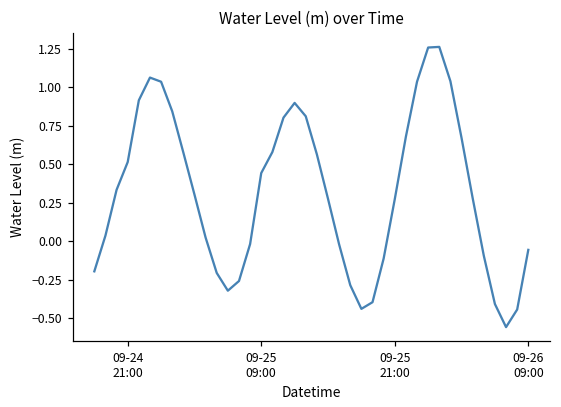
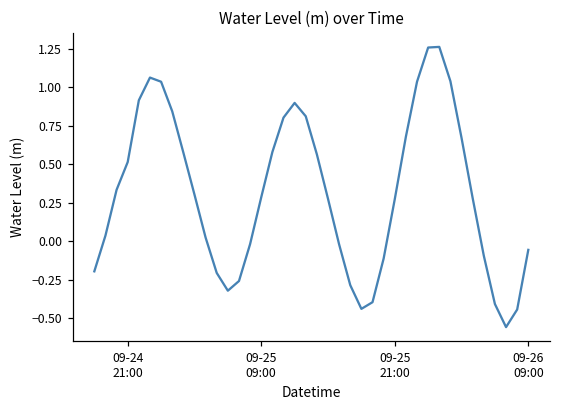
  {
    "09-24 21:00": 0.51,
-   "09-25 09:00": 0.44,
+   "09-25 09:00": 0.29,
    "09-25 21:00": 0.27,
    "09-26 09:00": -0.06
  }
